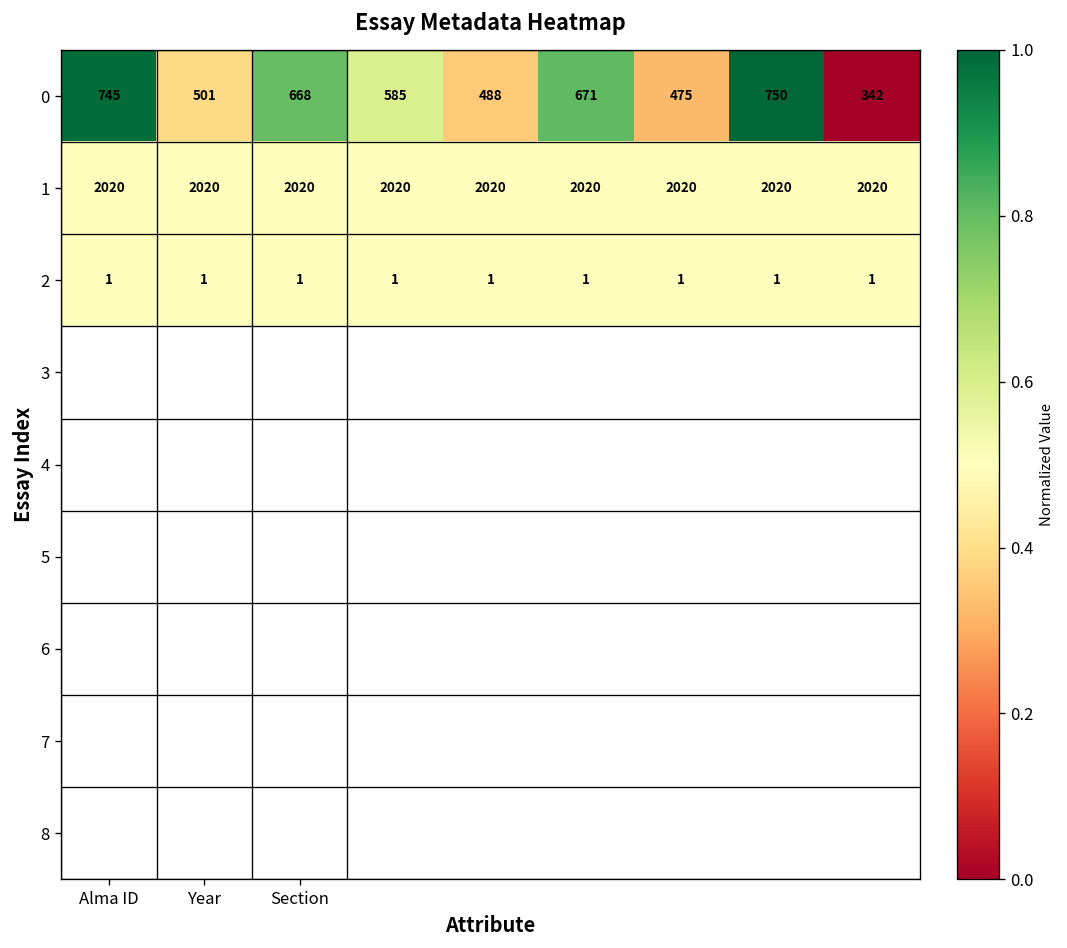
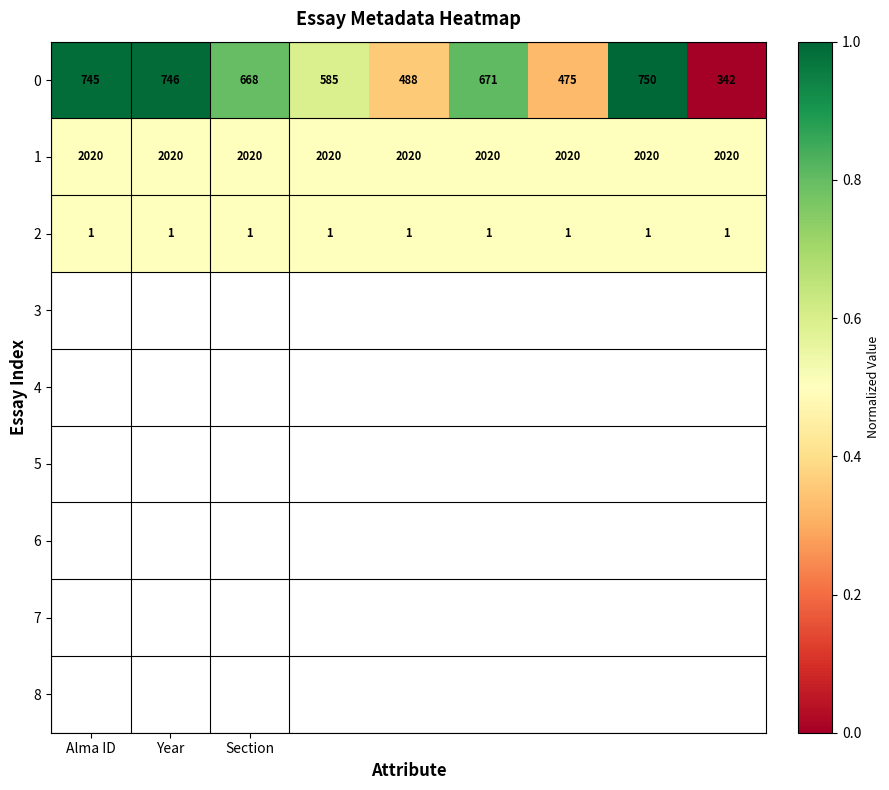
  {
    "0": {
      "Alma ID": 745,
-     "Year": 501,
+     "Year": 746,
      "Section": 668
    },
    "1": {
      "Alma ID": 2020,
      "Year": 2020,
      "Section": 2020
    },
    "2": {
      "Alma ID": 1,
      "Year": 1,
      "Section": 1
    }
  }
